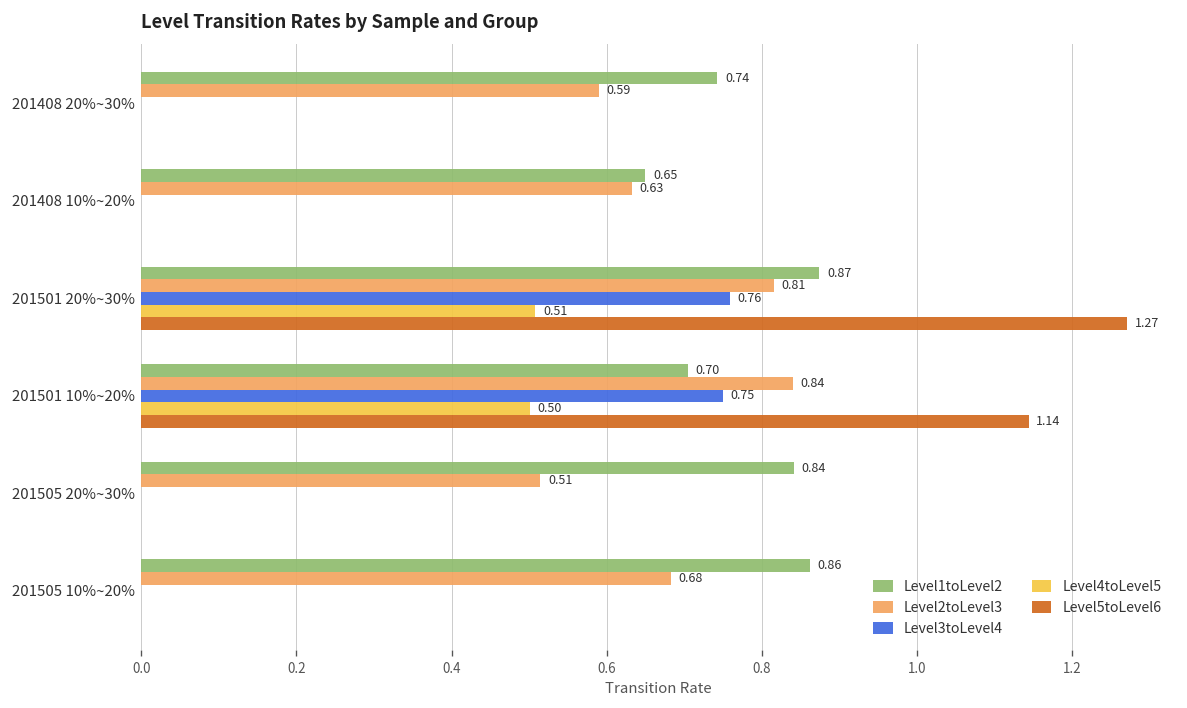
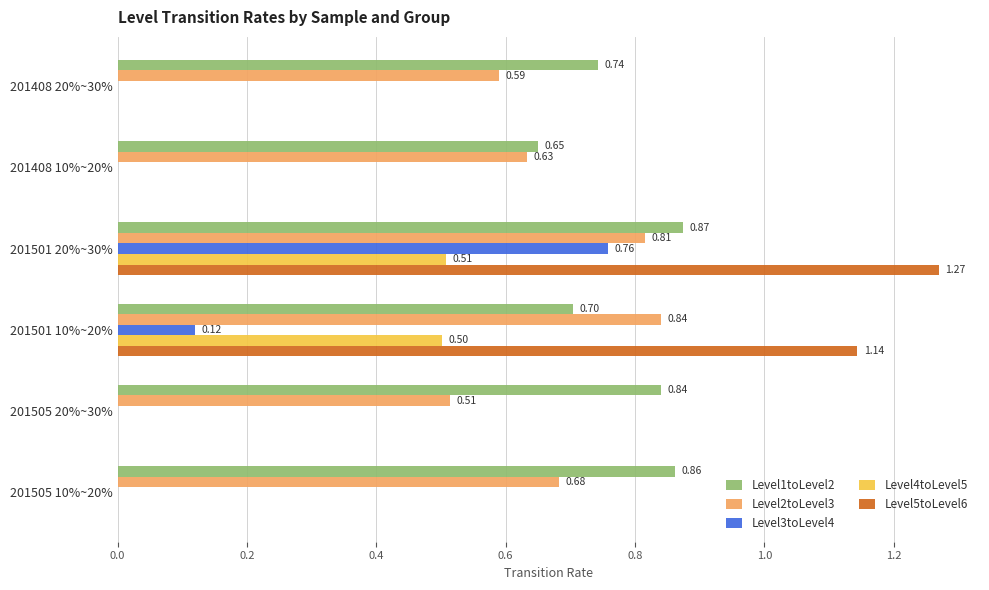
  {
    "Level1toLevel2": {
      "201408 20%~30%": 0.74,
      "201408 10%~20%": 0.65,
      "201501 20%~30%": 0.87,
      "201501 10%~20%": 0.70,
      "201505 20%~30%": 0.84,
      "201505 10%~20%": 0.86
    },
    "Level3toLevel4": {
      "201501 20%~30%": 0.76,
-     "201501 10%~20%": 0.75
+     "201501 10%~20%": 0.12
    },
    "Level5toLevel6": {
      "201501 20%~30%": 1.27,
      "201501 10%~20%": 1.14
    }
  }
